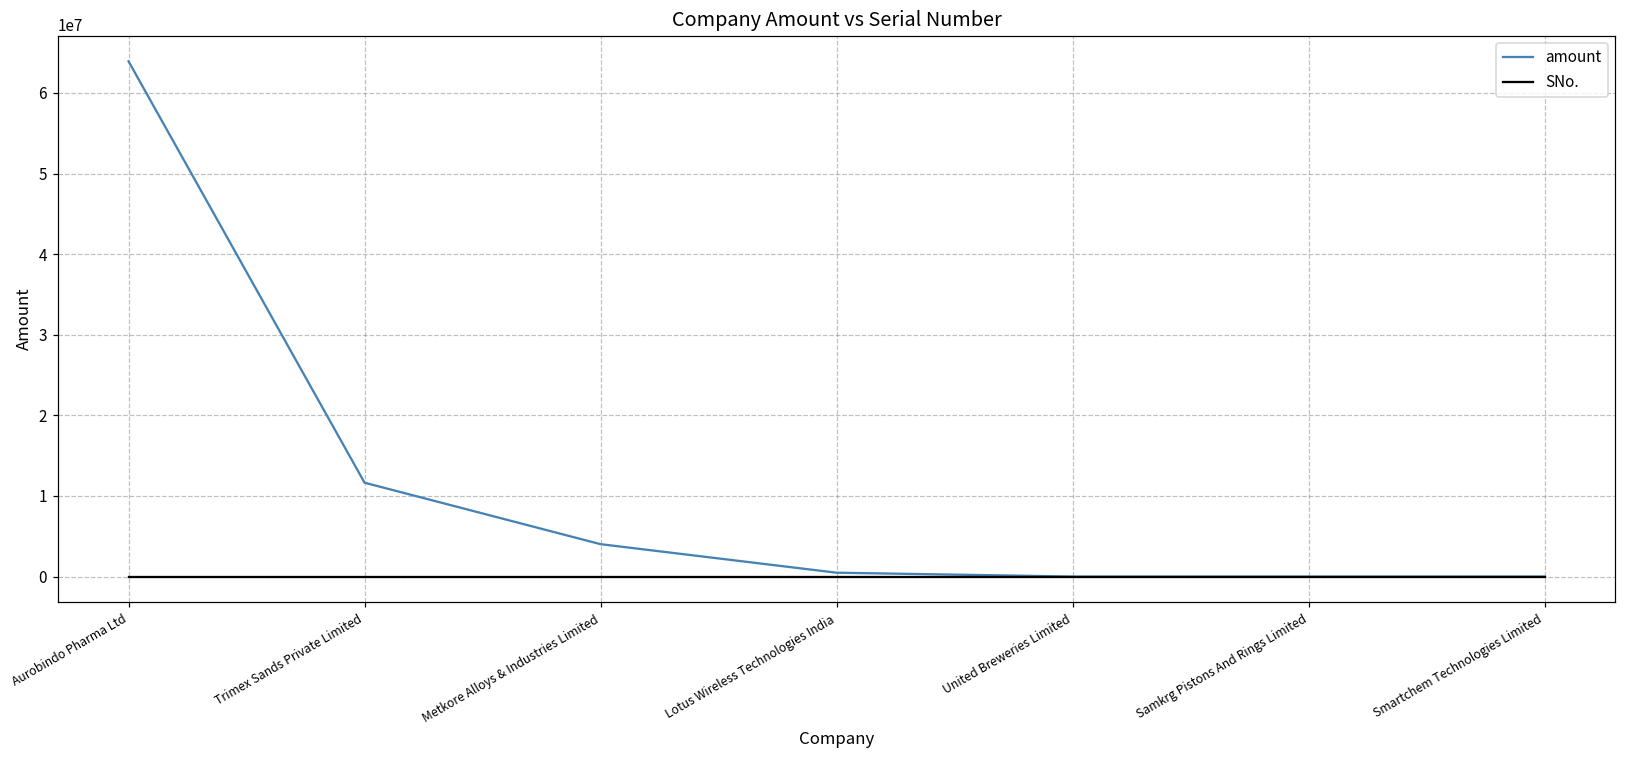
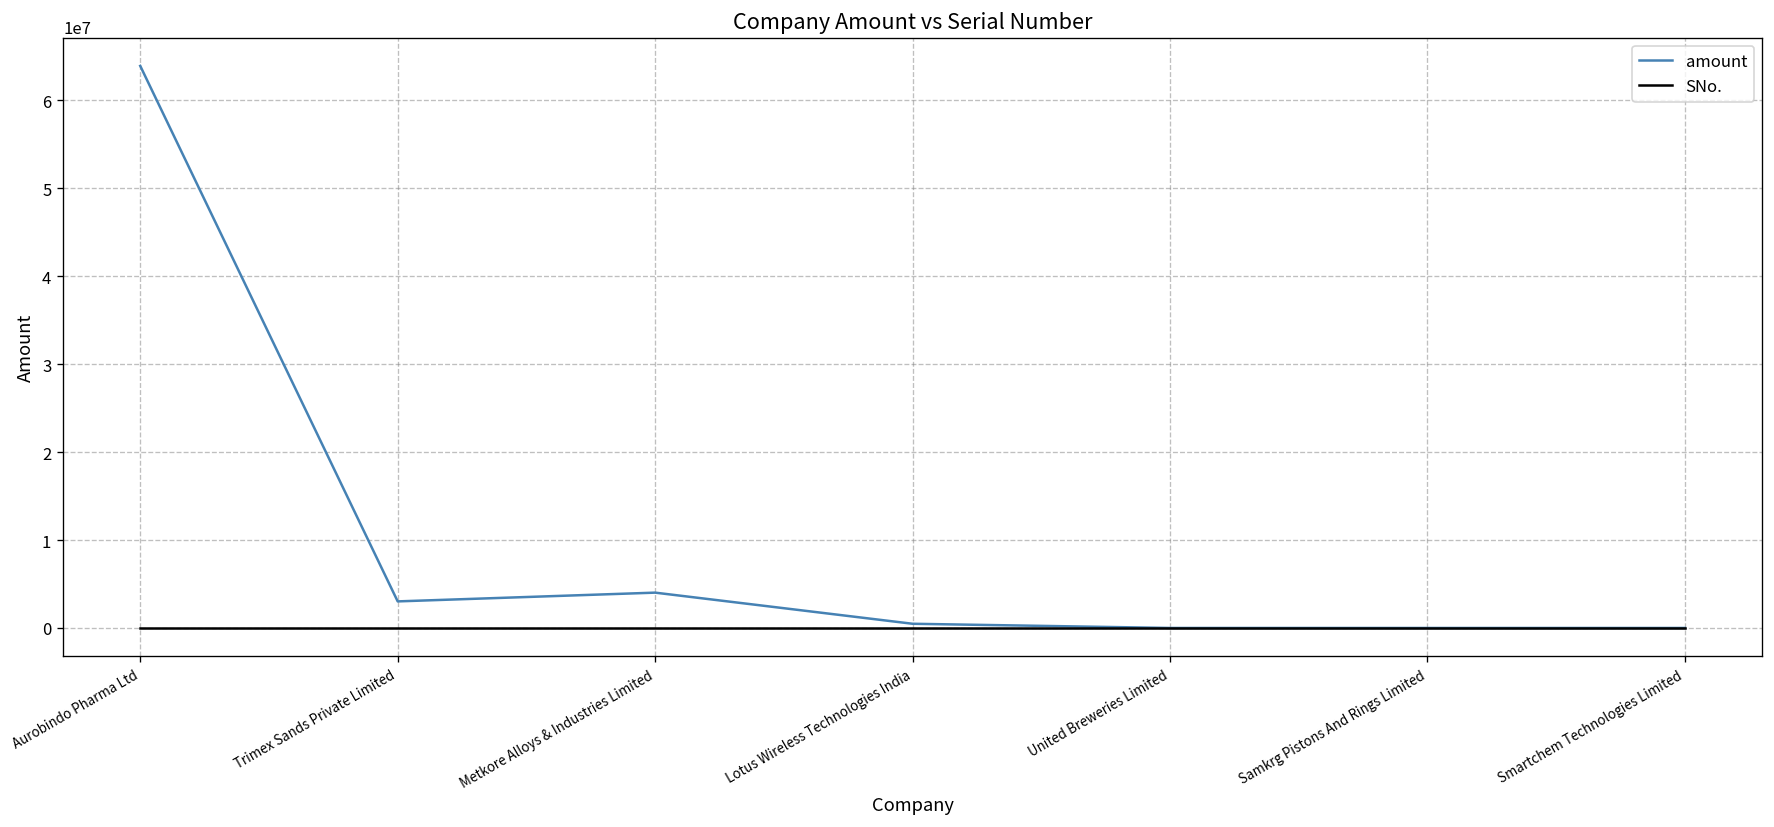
  {
    "amount": {
      "Aurobindo Pharma Ltd": 64000000,
-     "Trimex Sands Private Limited": 12000000,
+     "Trimex Sands Private Limited": 3000000,
      "Metkore Alloys & Industries Limited": 4000000,
      "Lotus Wireless Technologies India": 0
    },
    "SNo.": {
      "Aurobindo Pharma Ltd": 0,
      "Trimex Sands Private Limited": 0,
      "Metkore Alloys & Industries Limited": 0,
      "Lotus Wireless Technologies India": 0
    }
  }
